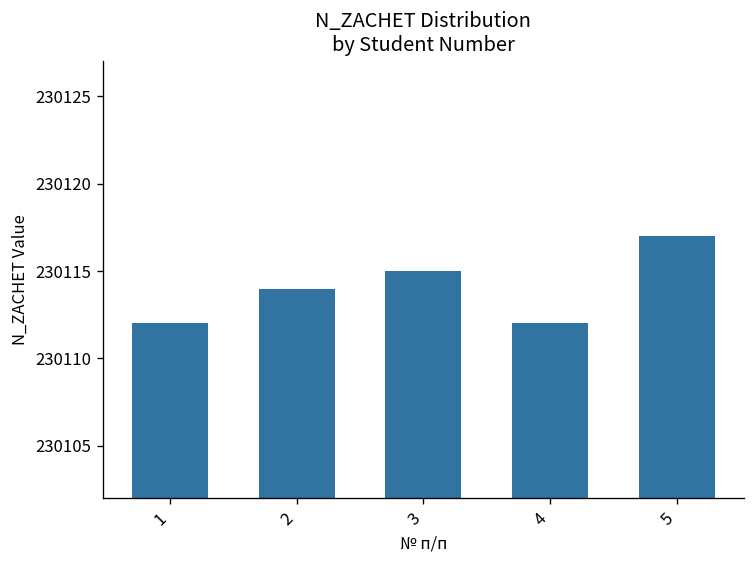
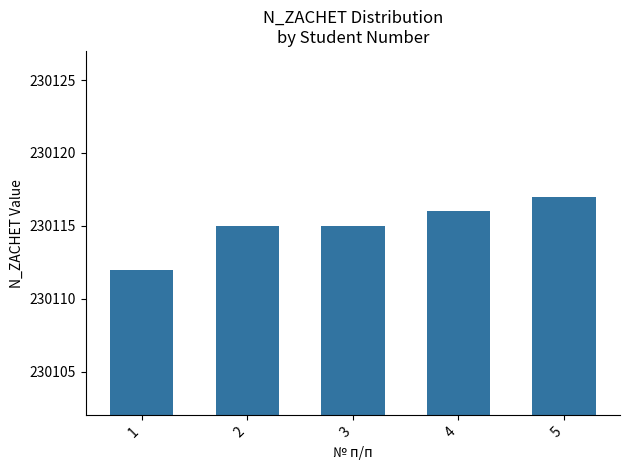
  {
    "1": 230112,
-   "2": 230114,
+   "2": 230115,
    "3": 230115,
-   "4": 230112,
+   "4": 230116,
    "5": 230117
  }
